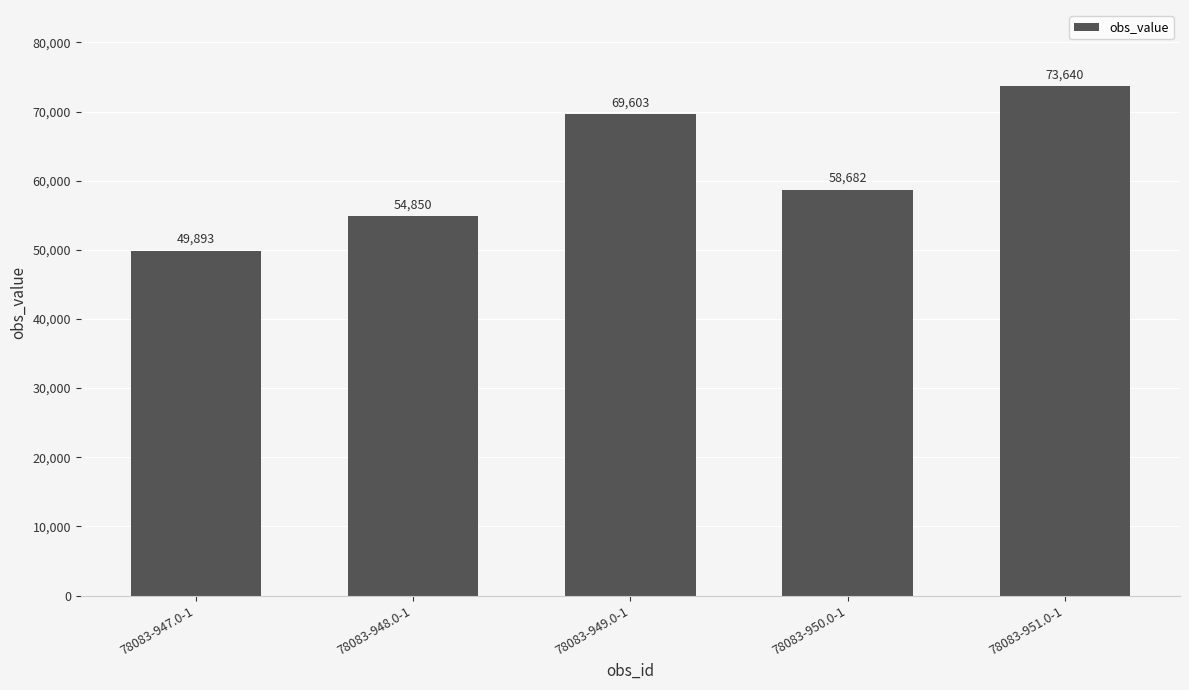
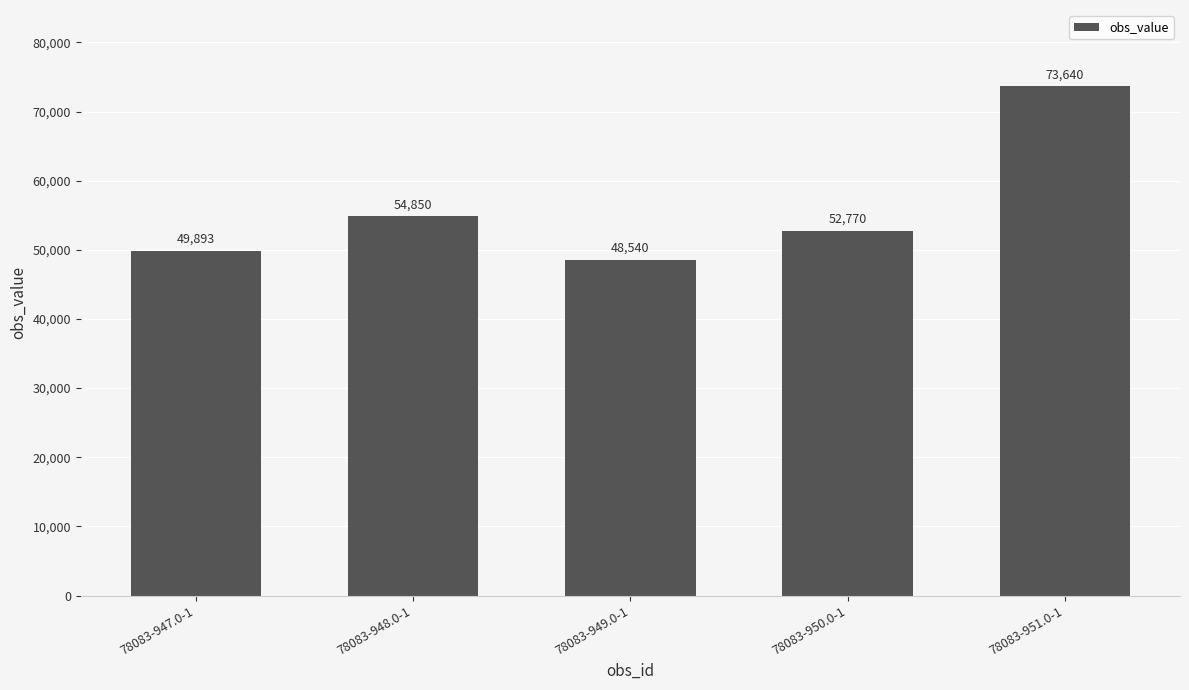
  {
    "78083-947.0-1": "49,893",
    "78083-948.0-1": "54,850",
-   "78083-949.0-1": "69,603",
-   "78083-950.0-1": "58,682",
+   "78083-949.0-1": "48,540",
+   "78083-950.0-1": "52,770",
    "78083-951.0-1": "73,640"
  }
